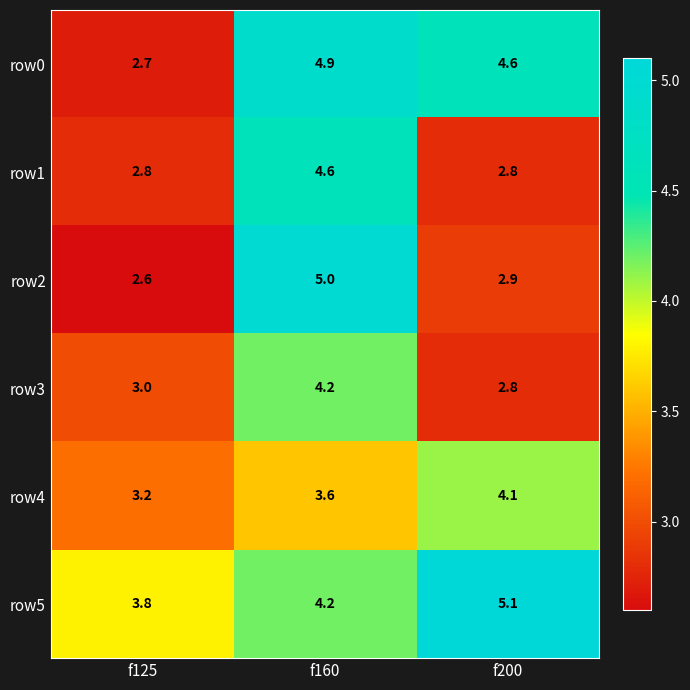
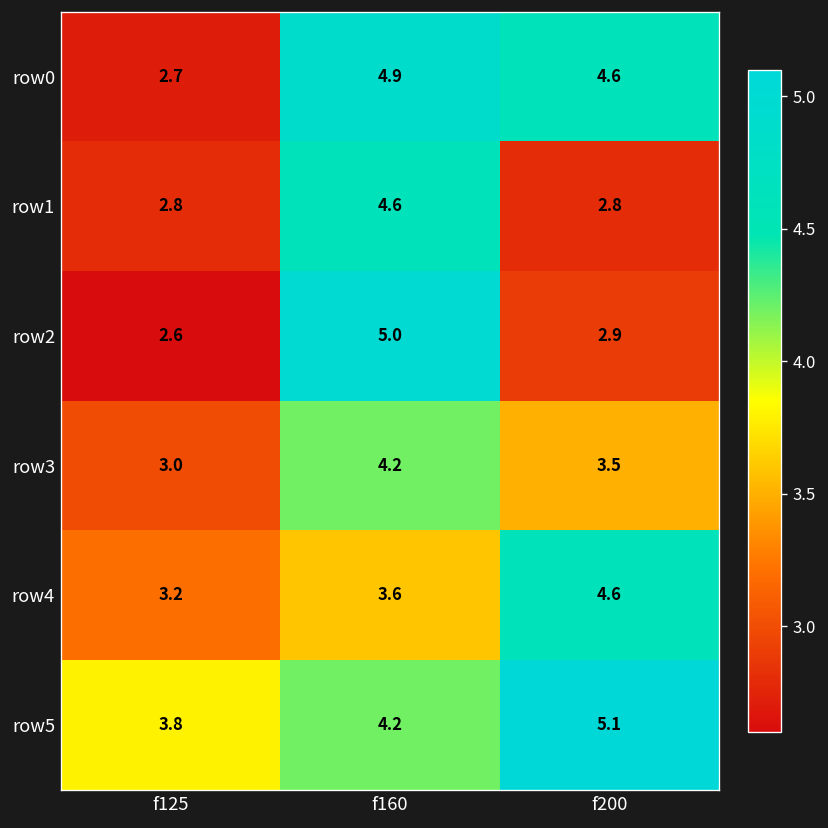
  {
    "row0": {
      "f125": 2.7,
      "f160": 4.9,
      "f200": 4.6
    },
    "row1": {
      "f125": 2.8,
      "f160": 4.6,
      "f200": 2.8
    },
    "row2": {
      "f125": 2.6,
      "f160": 5.0,
      "f200": 2.9
    },
    "row3": {
      "f125": 3.0,
      "f160": 4.2,
-     "f200": 2.8
+     "f200": 3.5
    },
    "row4": {
      "f125": 3.2,
      "f160": 3.6,
-     "f200": 4.1
+     "f200": 4.6
    },
    "row5": {
      "f125": 3.8,
      "f160": 4.2,
      "f200": 5.1
    }
  }
